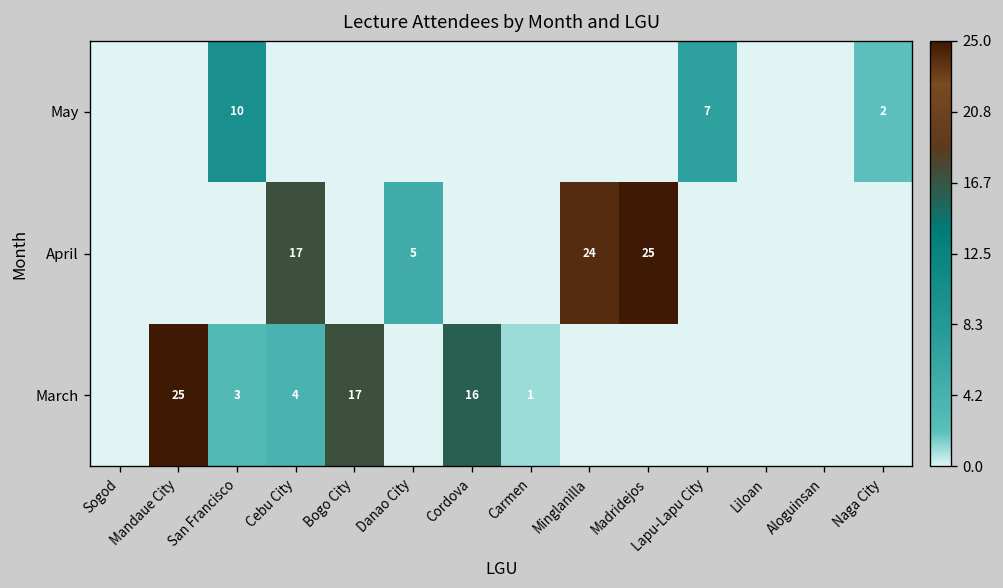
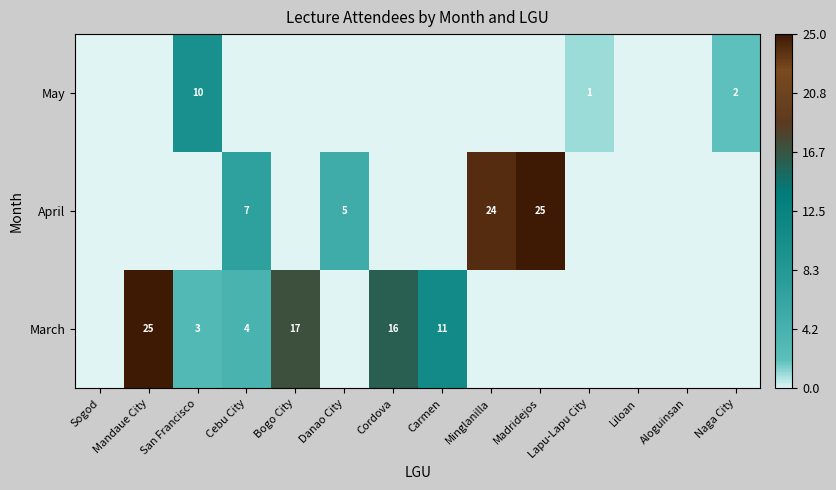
  {
    "May": {
      "San Francisco": 10,
-     "Lapu-Lapu City": 7,
+     "Lapu-Lapu City": 1,
      "Naga City": 2
    },
    "April": {
-     "Cebu City": 17,
+     "Cebu City": 7,
      "Danao City": 5,
      "Minglanilla": 24,
      "Madridejos": 25
    },
    "March": {
      "Mandaue City": 25,
      "San Francisco": 3,
      "Cebu City": 4,
      "Bogo City": 17,
      "Cordova": 16,
-     "Carmen": 1
+     "Carmen": 11
    }
  }
